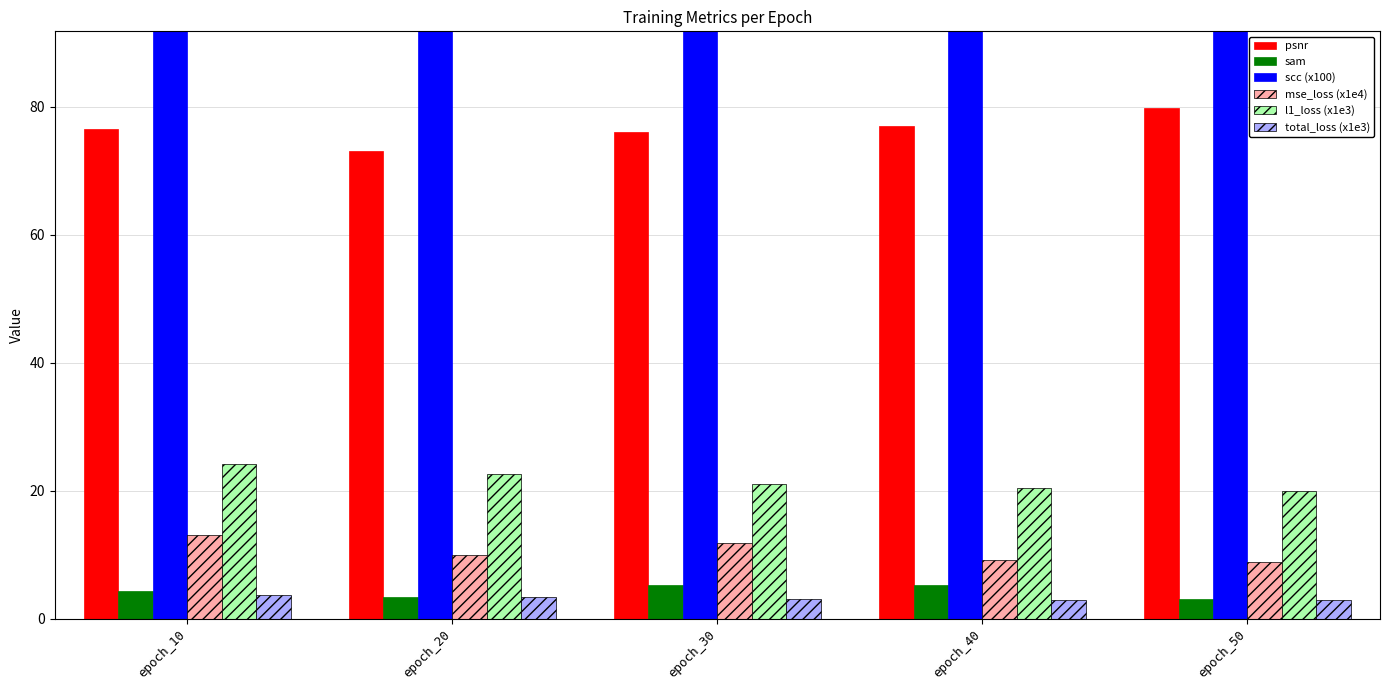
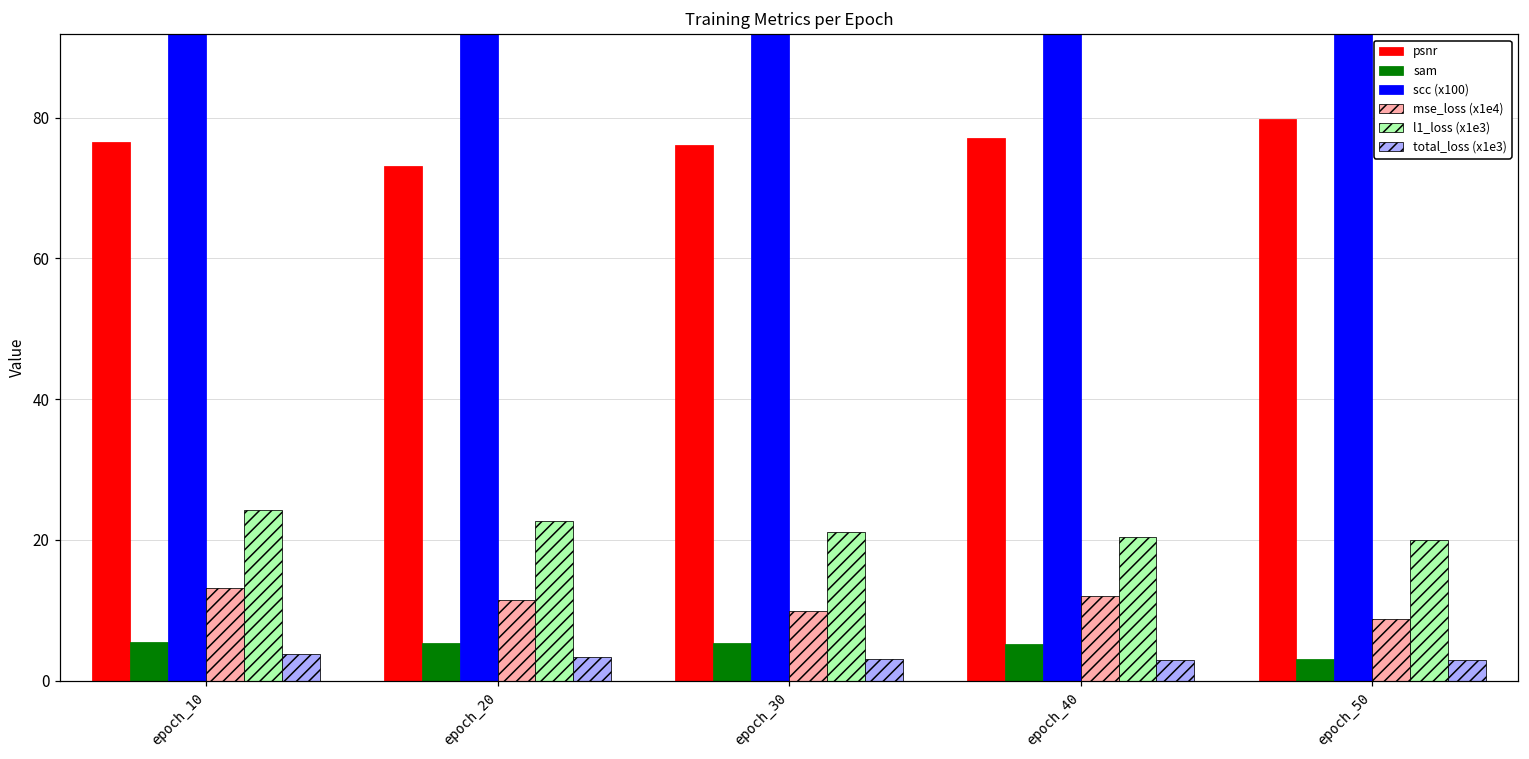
  {
    "psnr": {
      "epoch_10": 77,
      "epoch_20": 73,
      "epoch_30": 76,
      "epoch_40": 77,
      "epoch_50": 80
    },
    "sam": {
-     "epoch_10": 4,
-     "epoch_20": 3,
+     "epoch_10": 6,
+     "epoch_20": 5,
      "epoch_30": 5,
      "epoch_40": 5,
      "epoch_50": 3
    },
    "mse_loss (x1e4)": {
      "epoch_10": 13,
-     "epoch_20": 10,
-     "epoch_30": 12,
-     "epoch_40": 9,
+     "epoch_20": 11,
+     "epoch_30": 10,
+     "epoch_40": 12,
      "epoch_50": 9
    },
    "l1_loss (x1e3)": {
      "epoch_10": 24,
      "epoch_20": 23,
      "epoch_30": 21,
      "epoch_40": 20,
      "epoch_50": 20
    },
    "total_loss (x1e3)": {
      "epoch_10": 4,
      "epoch_20": 3,
      "epoch_30": 3,
      "epoch_40": 3,
      "epoch_50": 3
    }
  }
